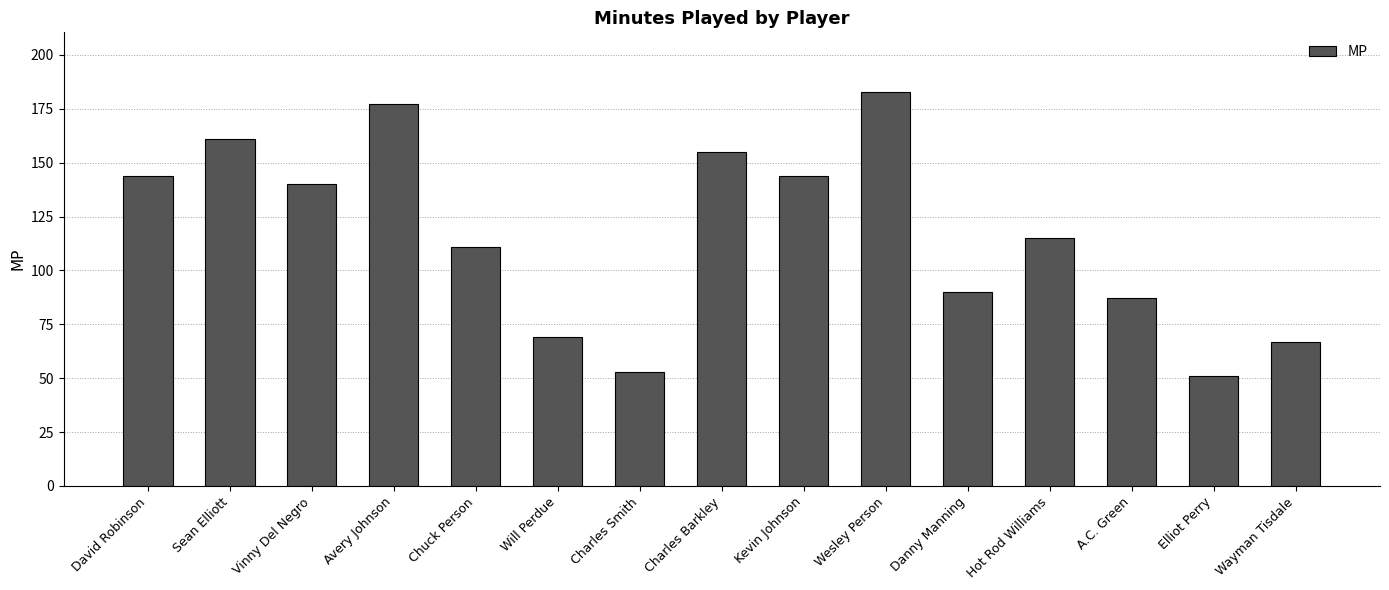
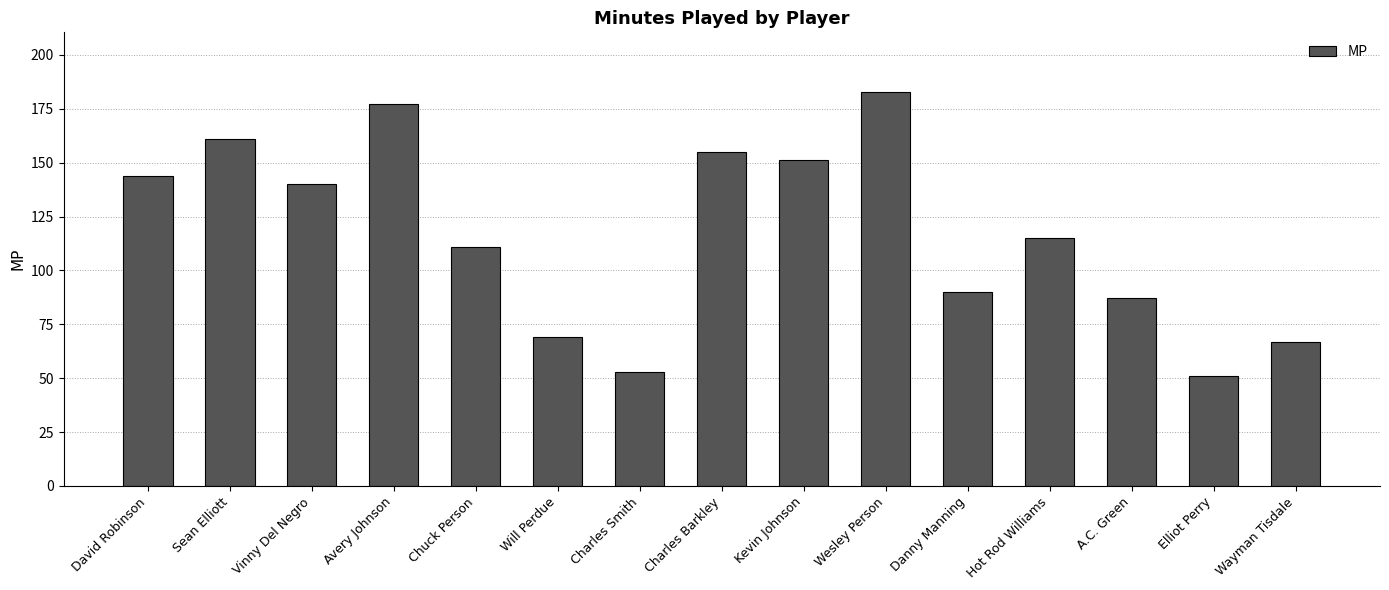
  {
    "David Robinson": 144,
    "Sean Elliott": 161,
    "Vinny Del Negro": 140,
    "Avery Johnson": 177,
    "Chuck Person": 111,
    "Will Perdue": 69,
    "Charles Smith": 53,
    "Charles Barkley": 155,
-   "Kevin Johnson": 144,
+   "Kevin Johnson": 151,
    "Wesley Person": 183,
    "Danny Manning": 90,
    "Hot Rod Williams": 115,
    "A.C. Green": 87,
    "Elliot Perry": 51,
    "Wayman Tisdale": 67
  }
